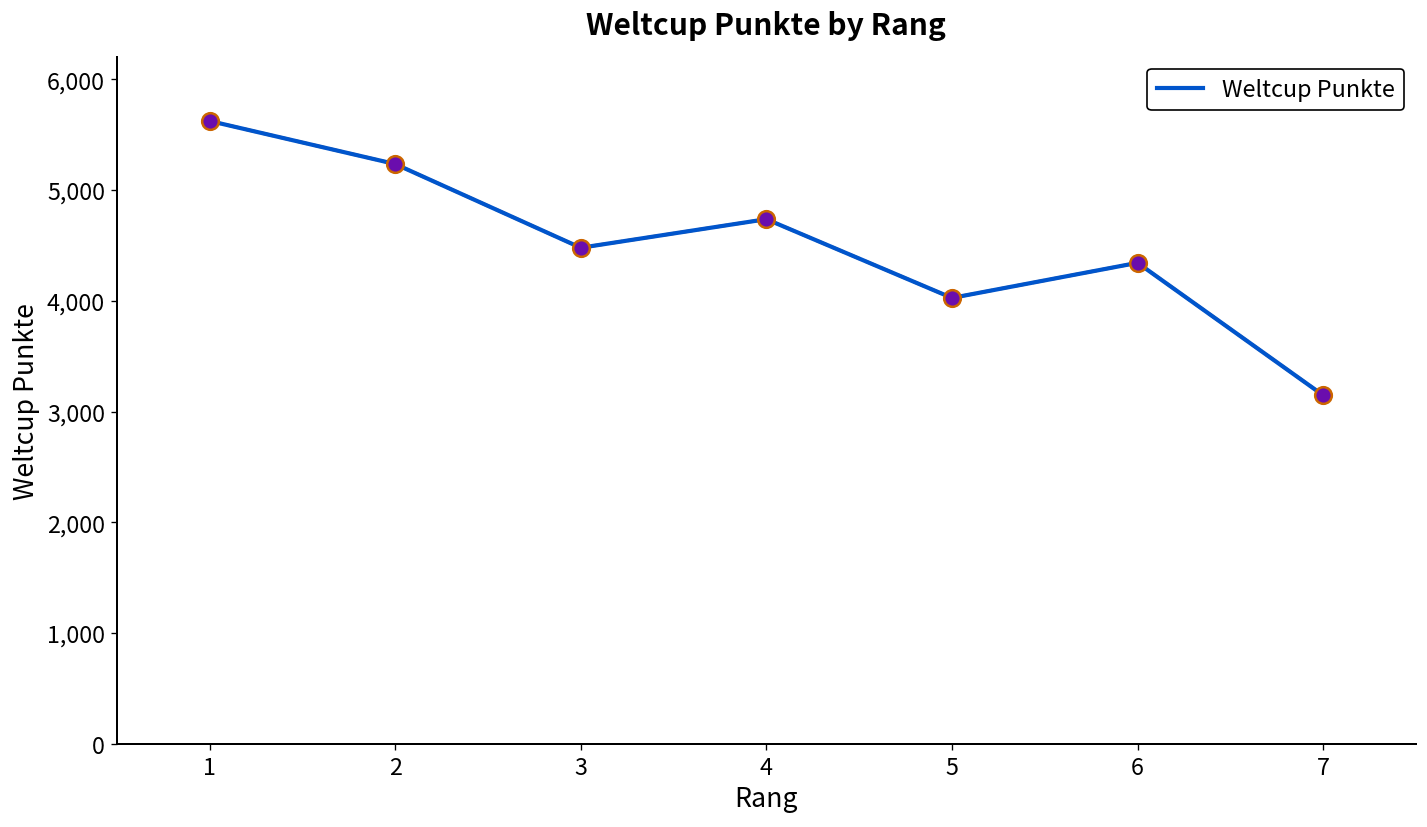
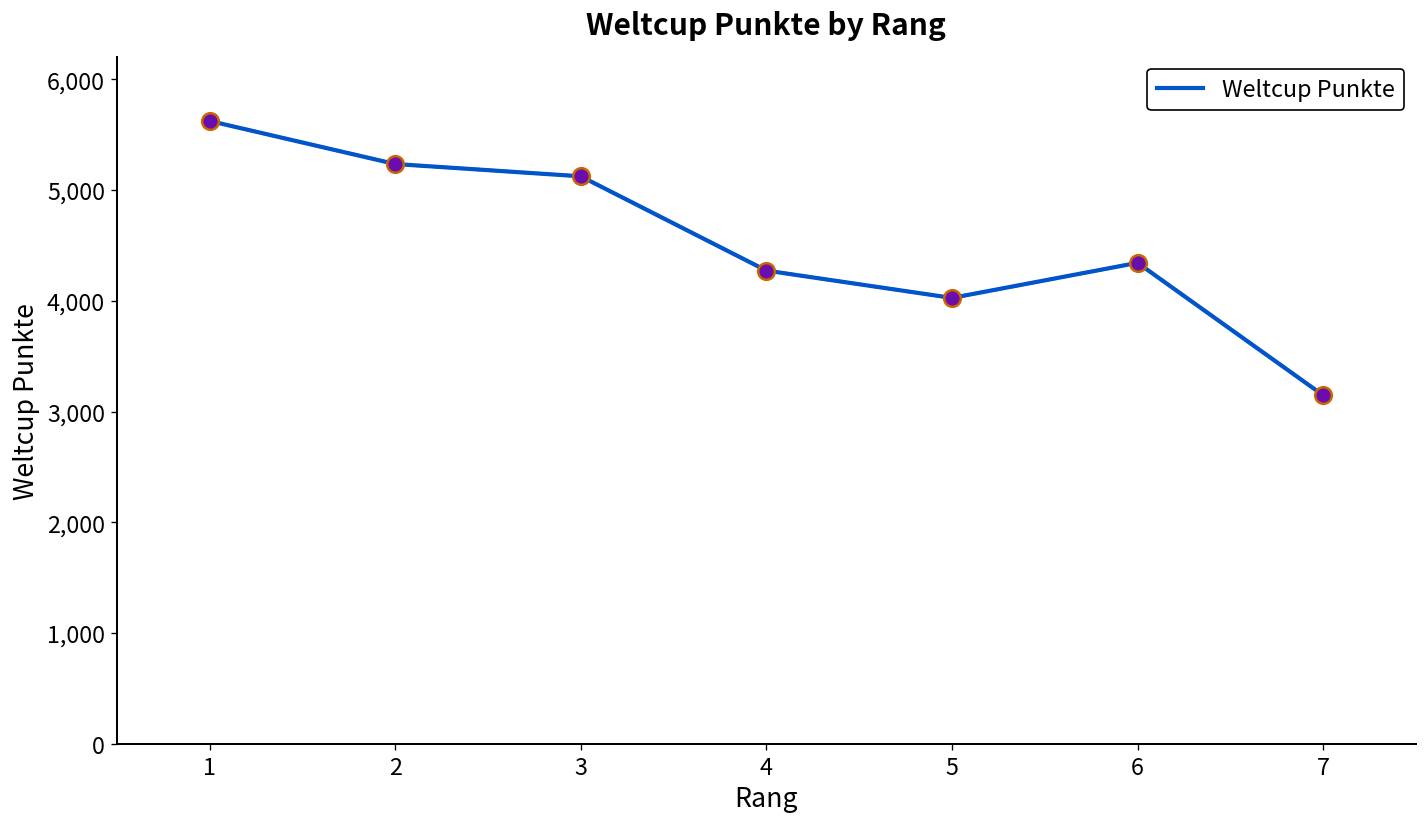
  {
    "1": "5,600",
    "2": "5,200",
-   "3": "4,500",
-   "4": "4,700",
+   "3": "5,100",
+   "4": "4,300",
    "5": "4,000",
    "6": "4,300",
    "7": "3,100"
  }
